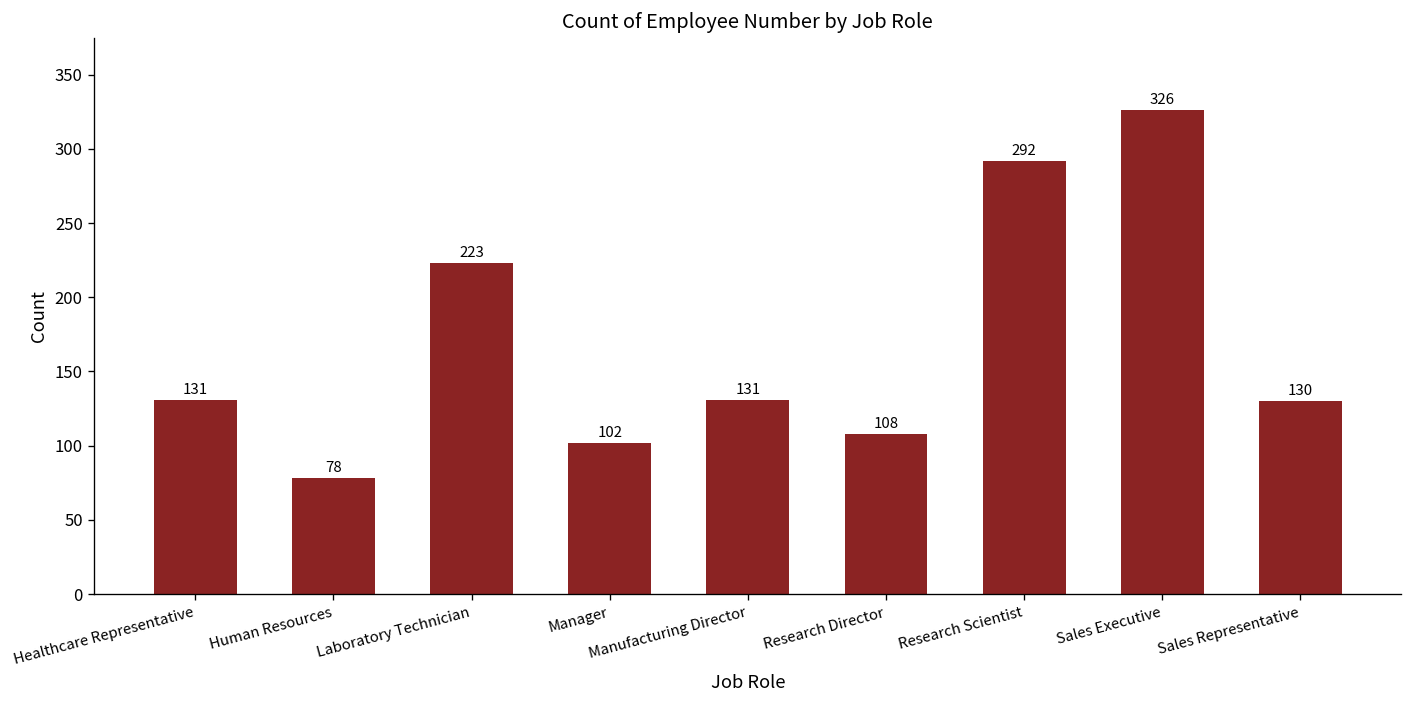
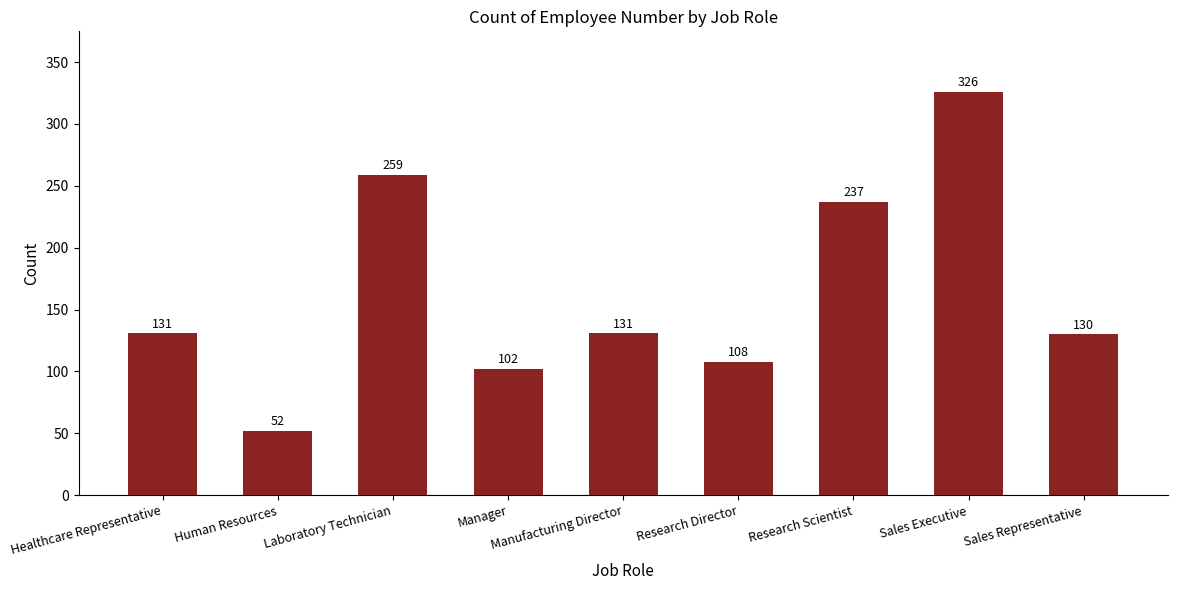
  {
    "Healthcare Representative": 131,
-   "Human Resources": 78,
-   "Laboratory Technician": 223,
+   "Human Resources": 52,
+   "Laboratory Technician": 259,
    "Manager": 102,
    "Manufacturing Director": 131,
    "Research Director": 108,
-   "Research Scientist": 292,
+   "Research Scientist": 237,
    "Sales Executive": 326,
    "Sales Representative": 130
  }
